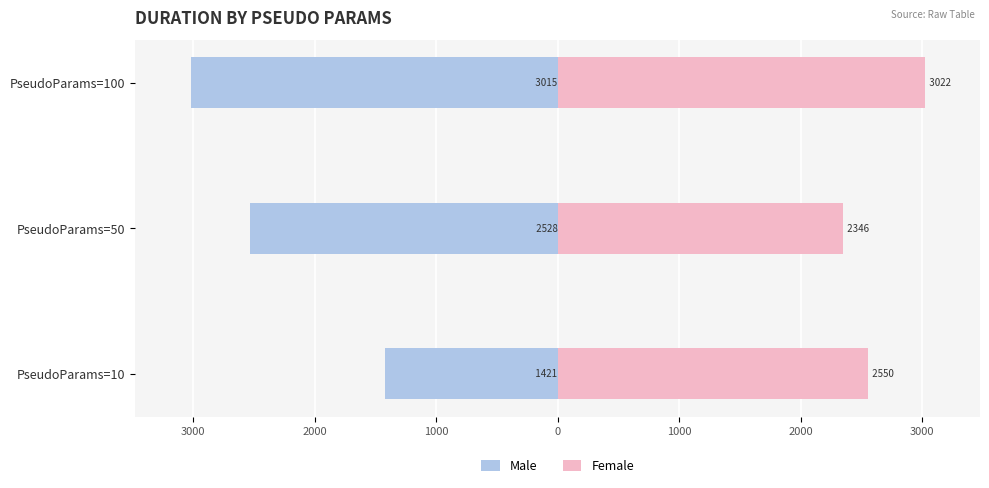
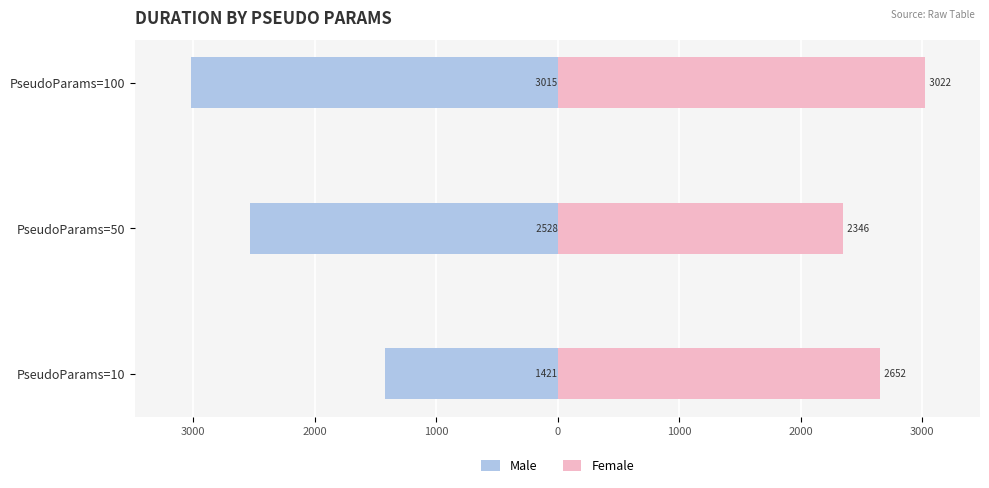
  {
    "Female": {
      "PseudoParams=100": 3022,
      "PseudoParams=50": 2346,
-     "PseudoParams=10": 2550
+     "PseudoParams=10": 2652
    }
  }
